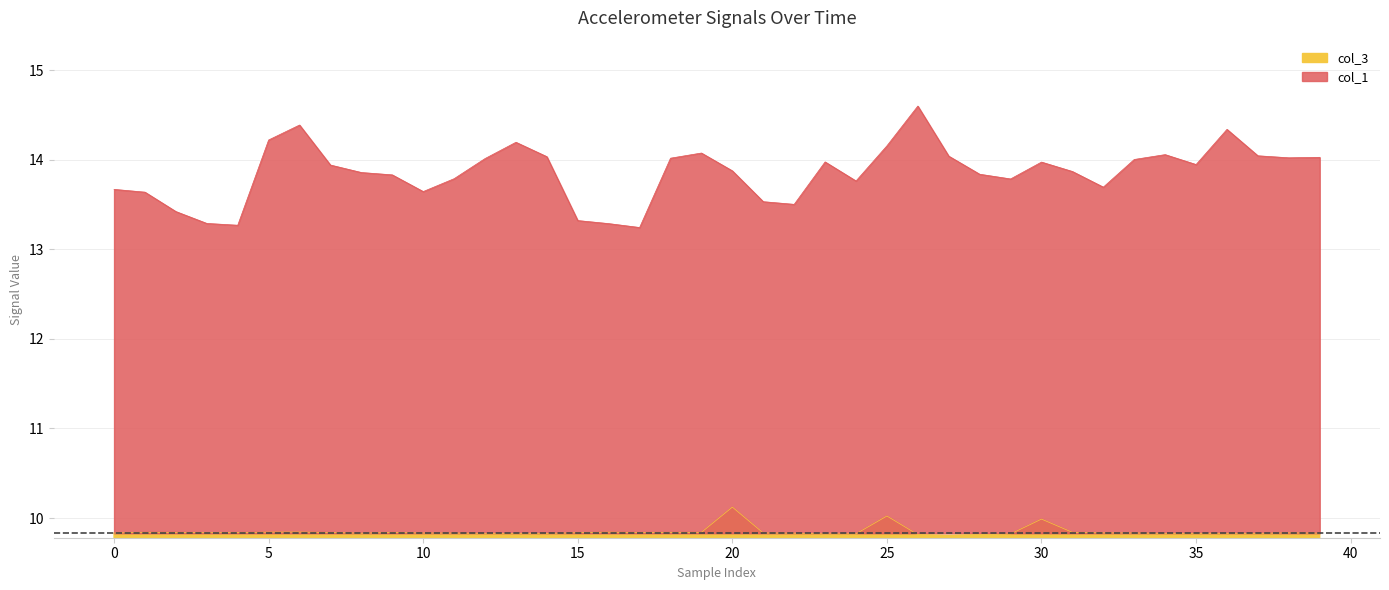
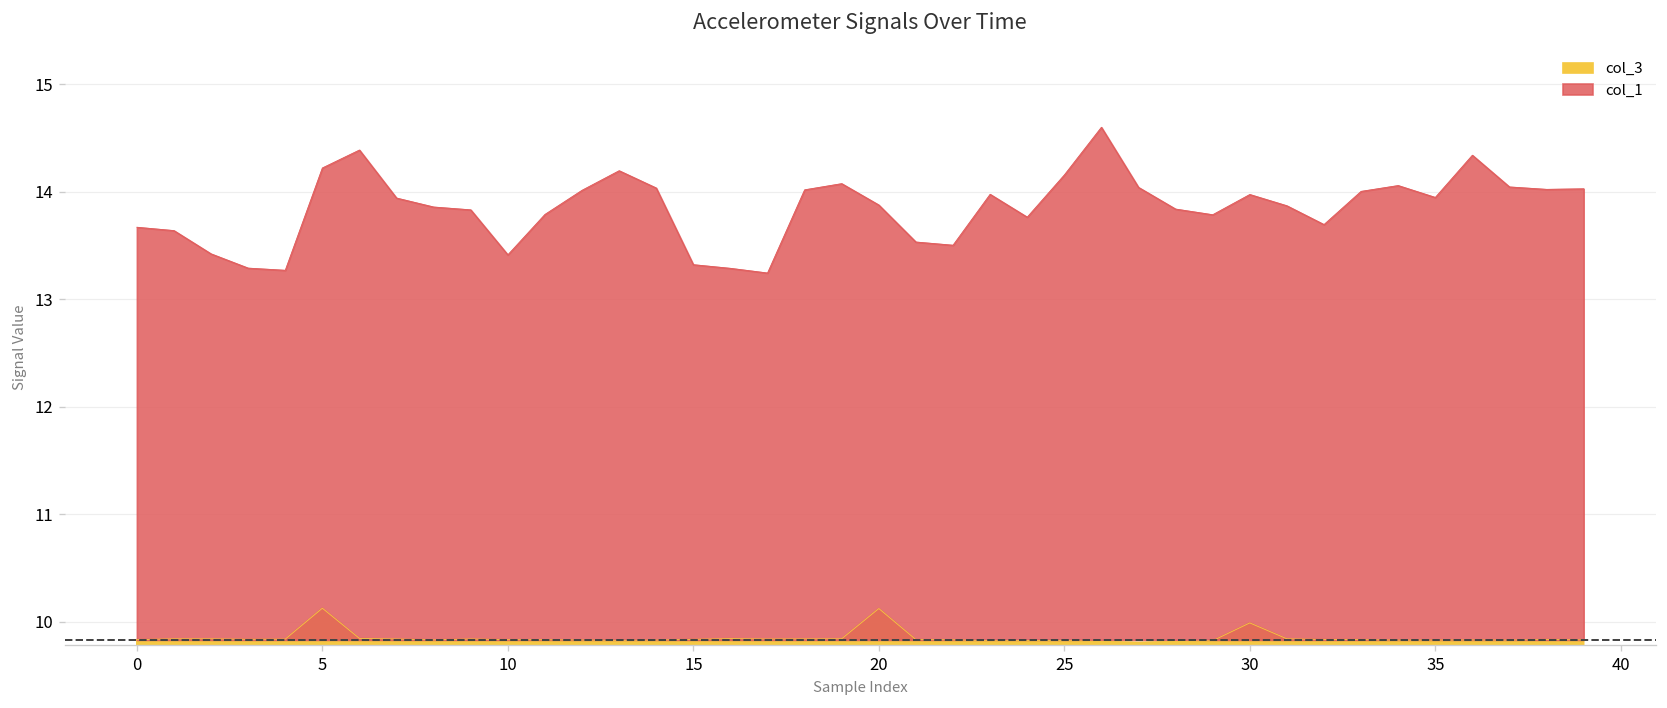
  {
    "col_3": {
      "0": 9.8,
-     "5": 9.8,
+     "5": 10.1,
      "10": 9.8,
      "15": 9.8,
      "20": 10.1,
-     "25": 10.0,
+     "25": 9.8,
      "30": 10.0,
      "35": 9.8
    },
    "col_1": {
      "0": 13.7,
      "5": 14.2,
-     "10": 13.6,
+     "10": 13.4,
      "15": 13.3,
      "20": 13.9,
      "25": 14.2,
      "30": 14.0,
      "35": 13.9
    }
  }
